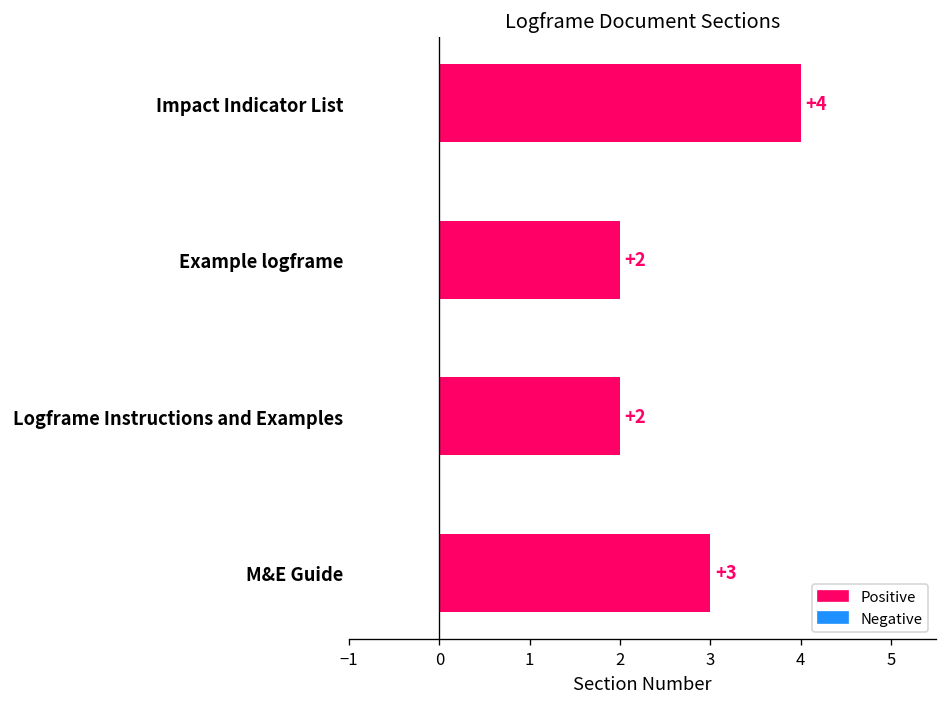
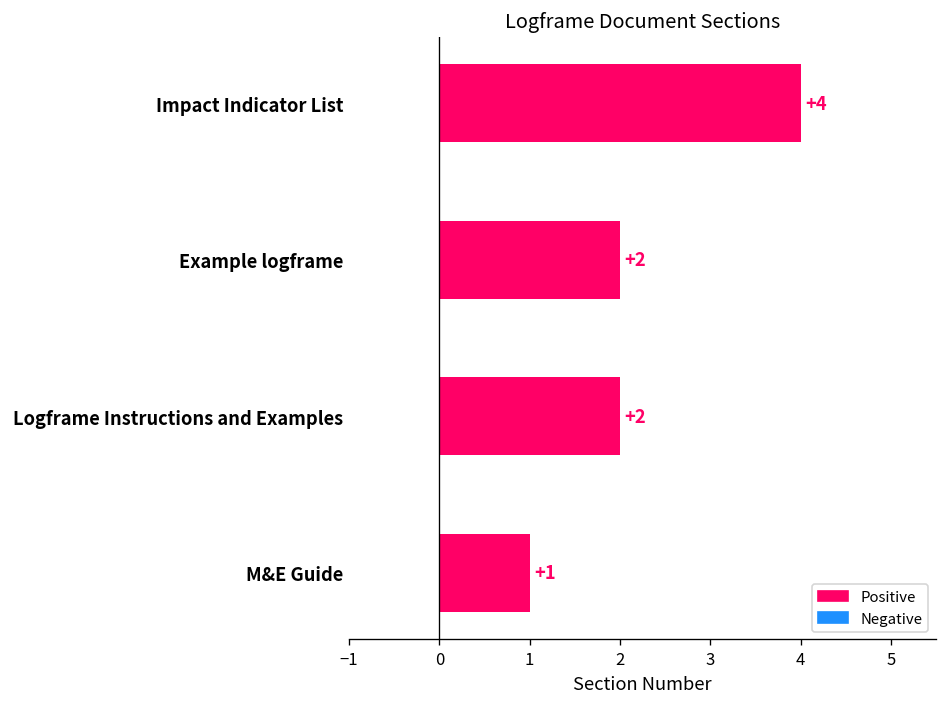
  {
    "Impact Indicator List": "+4",
    "Example logframe": "+2",
    "Logframe Instructions and Examples": "+2",
-   "M&E Guide": "+3"
+   "M&E Guide": "+1"
  }
